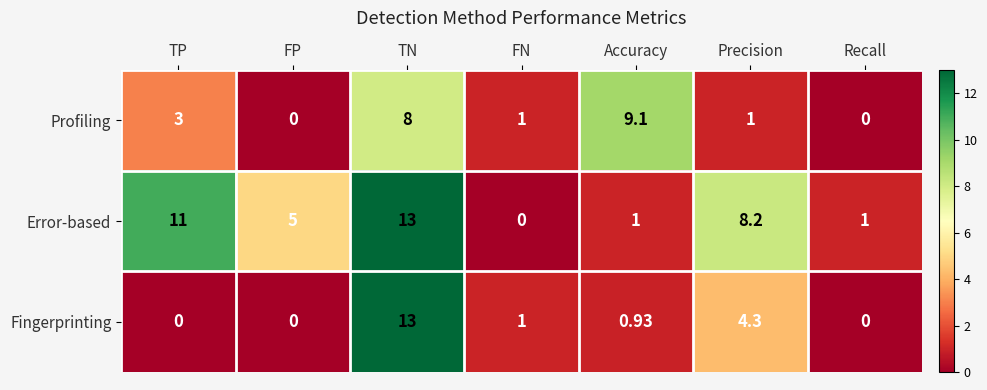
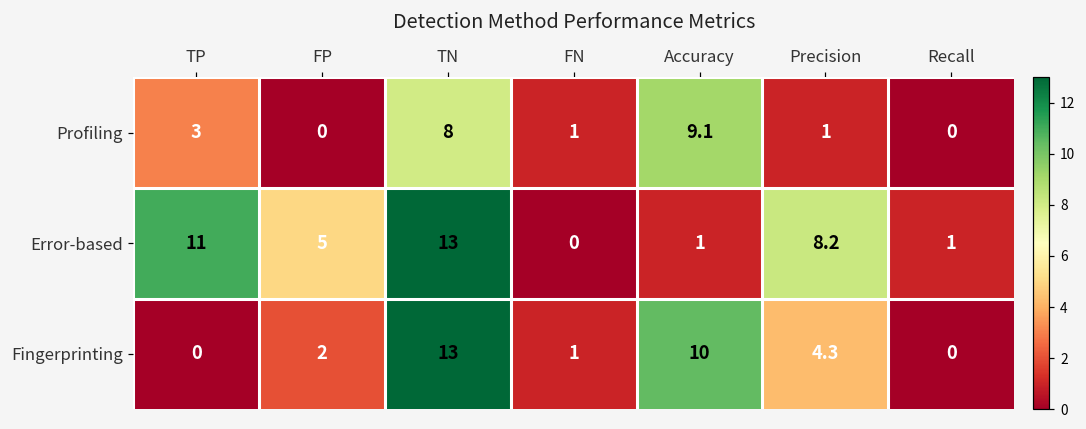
  {
    "Profiling": {
      "TP": 3,
      "FP": 0,
      "TN": 8,
      "FN": 1,
      "Accuracy": 9.1,
      "Precision": 1,
      "Recall": 0
    },
    "Error-based": {
      "TP": 11,
      "FP": 5,
      "TN": 13,
      "FN": 0,
      "Accuracy": 1,
      "Precision": 8.2,
      "Recall": 1
    },
    "Fingerprinting": {
      "TP": 0,
-     "FP": 0,
+     "FP": 2,
      "TN": 13,
      "FN": 1,
-     "Accuracy": 0.93,
+     "Accuracy": 10,
      "Precision": 4.3,
      "Recall": 0
    }
  }
